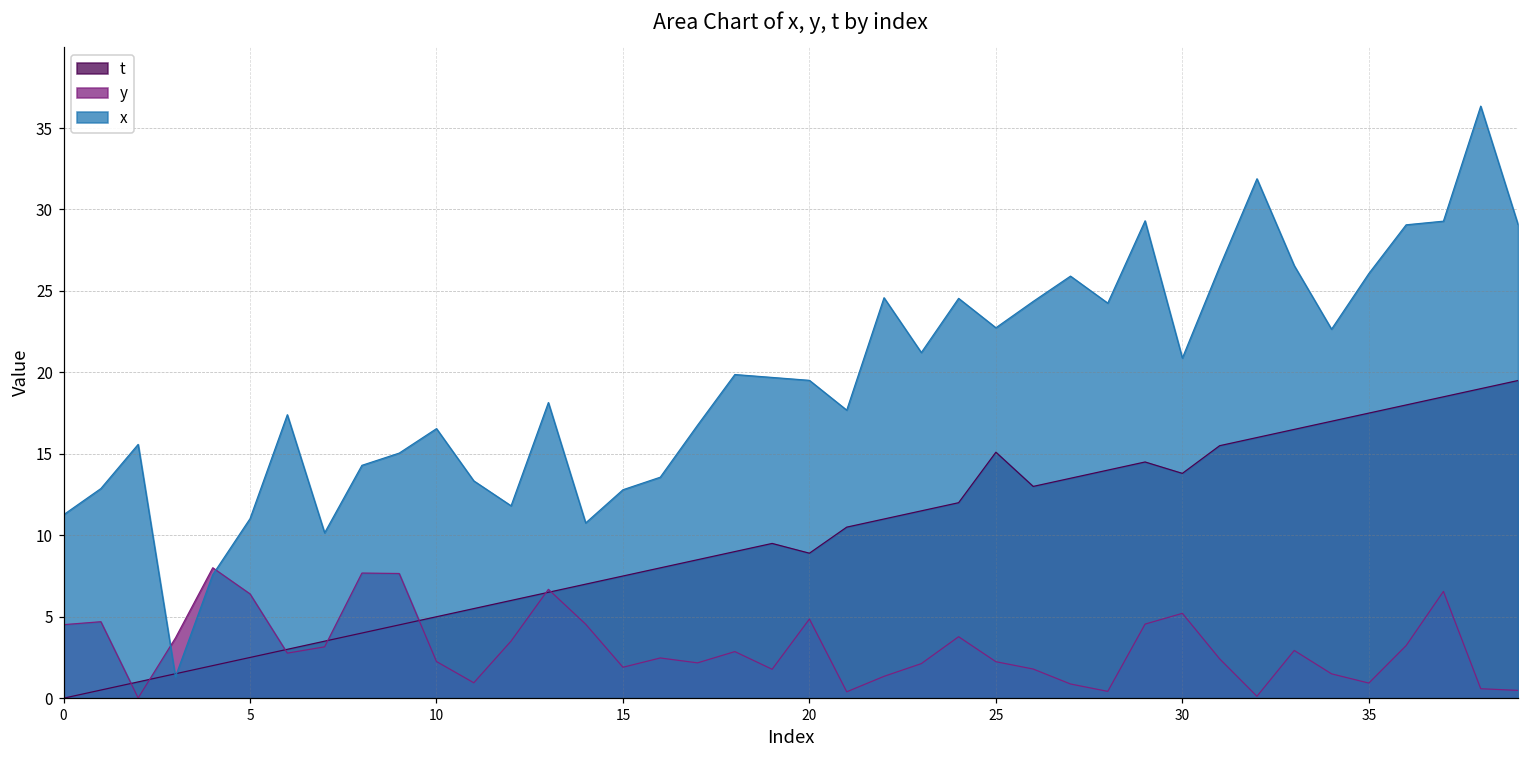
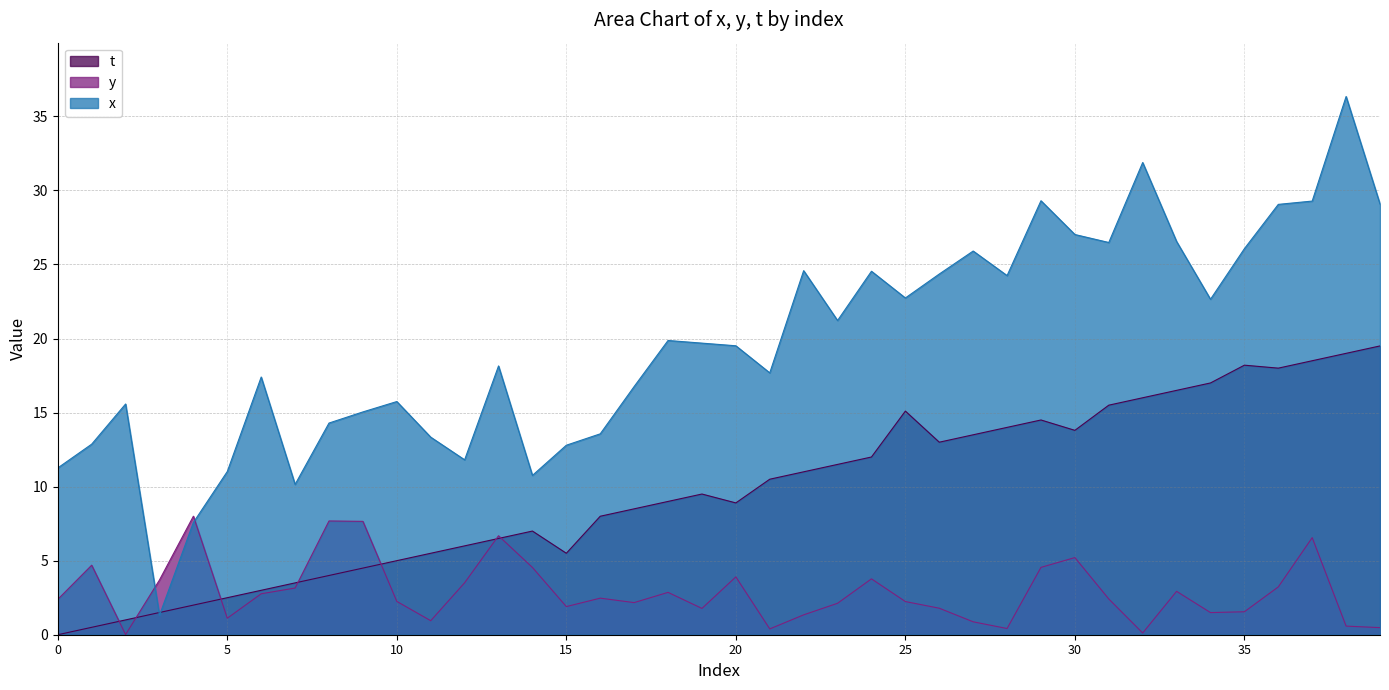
  {
    "t": {
      "0": 0.0,
      "5": 2.5,
      "10": 5.0,
-     "15": 7.5,
+     "15": 5.5,
      "20": 8.9,
      "25": 15.1,
      "30": 13.8,
-     "35": 17.5
+     "35": 18.2
    },
    "y": {
-     "0": 4.5,
-     "5": 6.4,
+     "0": 2.4,
+     "5": 1.1,
      "10": 2.2,
      "15": 1.9,
-     "20": 4.9,
+     "20": 3.9,
      "25": 2.2,
      "30": 5.2,
-     "35": 0.9
+     "35": 1.6
    },
    "x": {
      "0": 11.3,
      "5": 11.0,
-     "10": 16.5,
+     "10": 15.7,
      "15": 12.8,
      "20": 19.5,
      "25": 22.7,
-     "30": 20.9,
+     "30": 27.0,
      "35": 26.1
    }
  }
